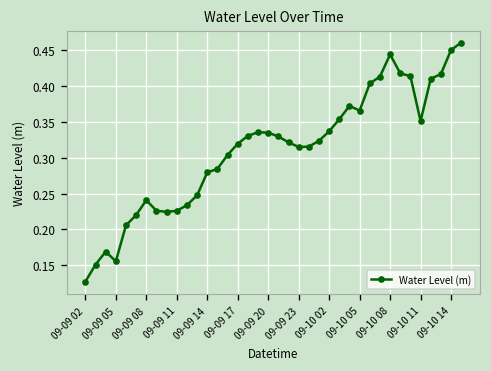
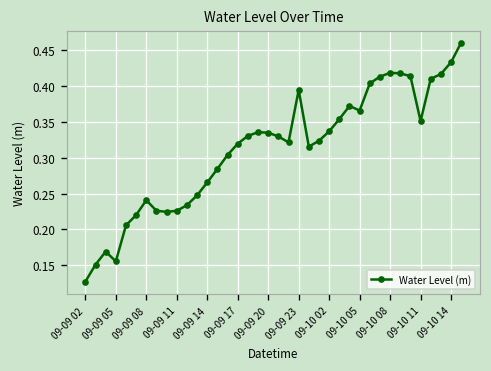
  {
    "09-09 02": 0.13,
    "09-09 05": 0.16,
    "09-09 08": 0.24,
    "09-09 11": 0.23,
-   "09-09 14": 0.28,
+   "09-09 14": 0.27,
    "09-09 17": 0.32,
    "09-09 20": 0.34,
-   "09-09 23": 0.32,
+   "09-09 23": 0.39,
    "09-10 02": 0.34,
    "09-10 05": 0.37,
-   "09-10 08": 0.44,
+   "09-10 08": 0.42,
    "09-10 11": 0.35,
-   "09-10 14": 0.45
+   "09-10 14": 0.43
  }
